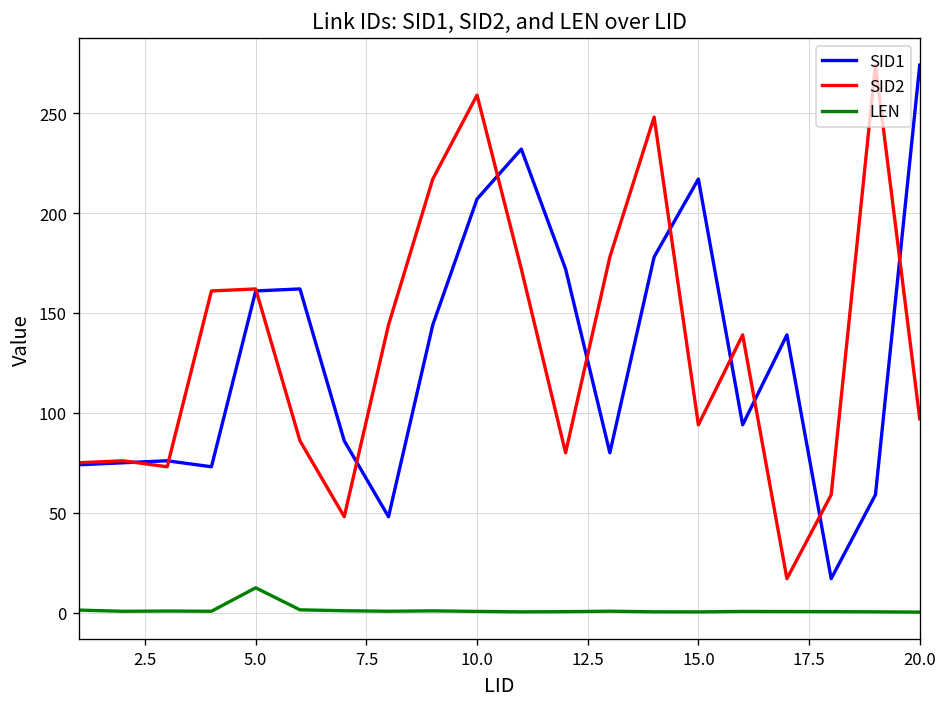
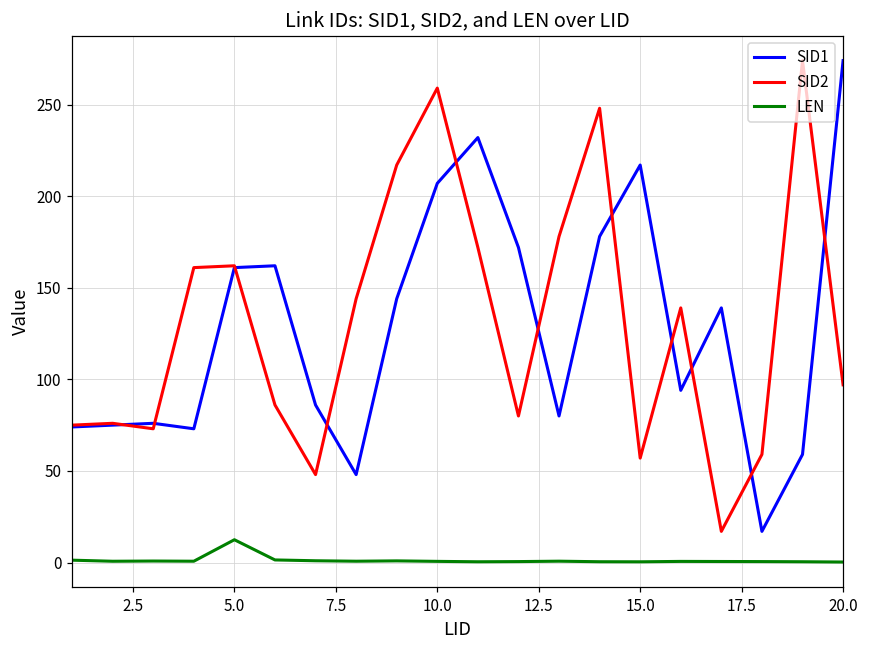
  {
    "SID1": {
      "10.0": 207,
      "15.0": 217,
      "20.0": 274
    },
    "SID2": {
      "10.0": 259,
-     "15.0": 94,
+     "15.0": 57,
      "20.0": 97
    },
    "LEN": {
      "5.0": 12,
      "10.0": 1,
      "15.0": 0,
      "20.0": 0
    }
  }
